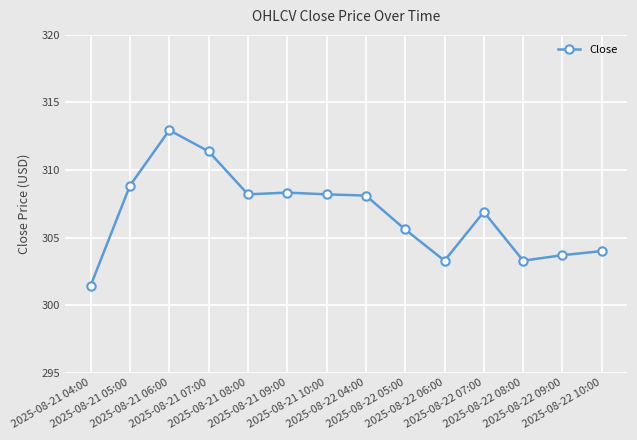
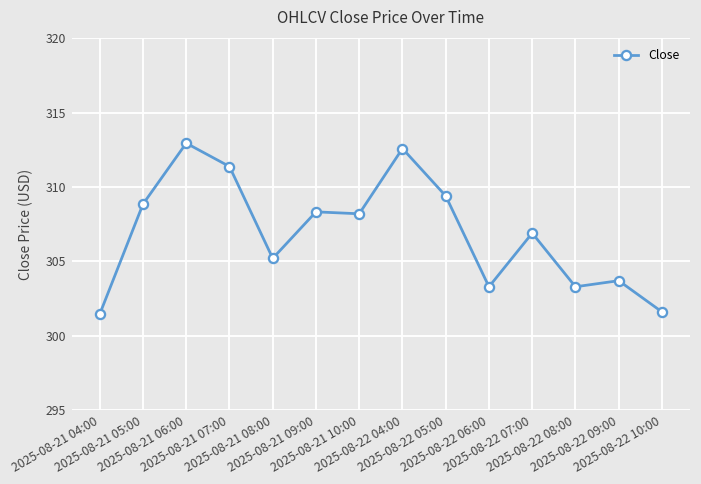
  {
    "2025-08-21 04:00": 301.5,
    "2025-08-21 05:00": 308.9,
    "2025-08-21 06:00": 313.0,
    "2025-08-21 07:00": 311.4,
-   "2025-08-21 08:00": 308.2,
+   "2025-08-21 08:00": 305.2,
    "2025-08-21 09:00": 308.3,
    "2025-08-21 10:00": 308.2,
-   "2025-08-22 04:00": 308.1,
-   "2025-08-22 05:00": 305.6,
+   "2025-08-22 04:00": 312.6,
+   "2025-08-22 05:00": 309.4,
    "2025-08-22 06:00": 303.3,
    "2025-08-22 07:00": 306.9,
    "2025-08-22 08:00": 303.3,
    "2025-08-22 09:00": 303.7,
-   "2025-08-22 10:00": 304.0
+   "2025-08-22 10:00": 301.6
  }
